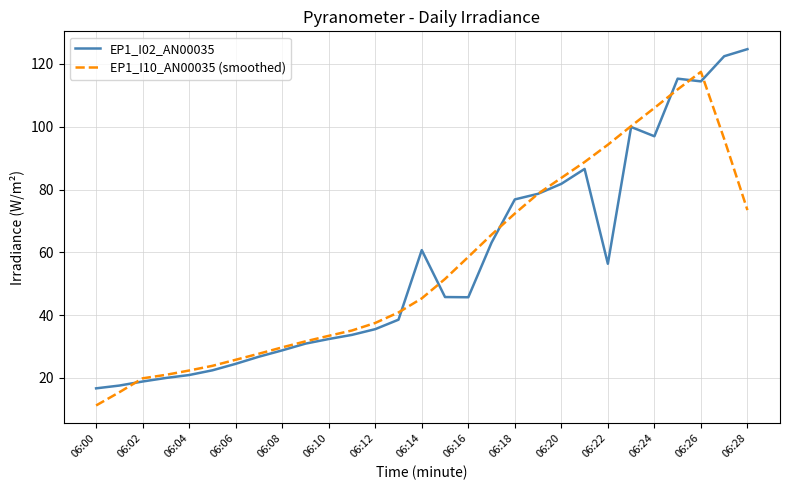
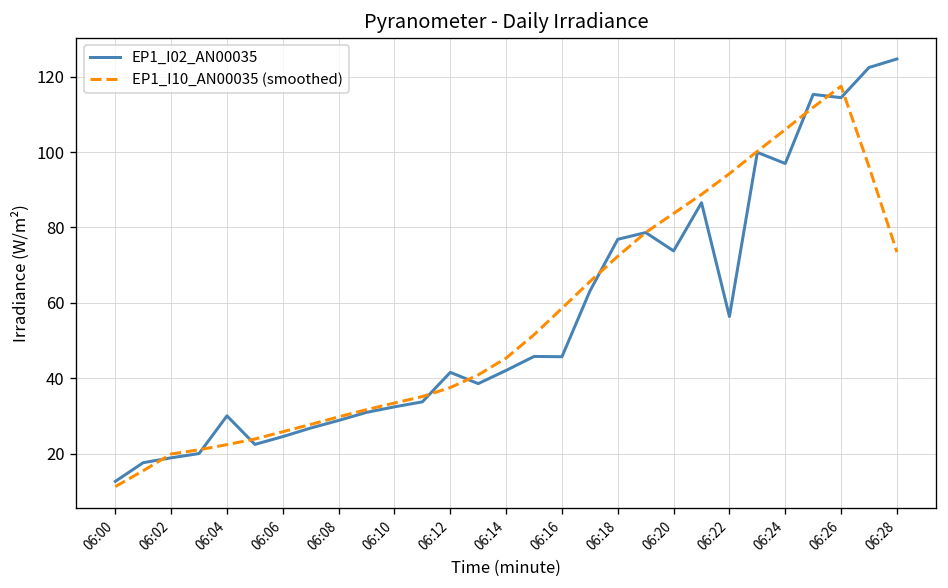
  {
    "EP1_I02_AN00035": {
-     "06:00": 17,
+     "06:00": 13,
      "06:02": 19,
-     "06:04": 21,
+     "06:04": 30,
      "06:06": 24,
      "06:08": 29,
      "06:10": 32,
-     "06:12": 36,
-     "06:14": 61,
+     "06:12": 42,
+     "06:14": 42,
      "06:16": 46,
      "06:18": 77,
-     "06:20": 82,
+     "06:20": 74,
      "06:22": 56,
      "06:24": 97,
      "06:26": 114,
      "06:28": 125
    },
    "EP1_I10_AN00035 (smoothed)": {
      "06:00": 11,
      "06:02": 20,
      "06:04": 22,
      "06:06": 26,
      "06:08": 30,
      "06:10": 33,
      "06:12": 38,
      "06:14": 45,
      "06:16": 59,
      "06:18": 72,
      "06:20": 84,
      "06:22": 94,
      "06:24": 106,
      "06:26": 117,
      "06:28": 73
    }
  }
